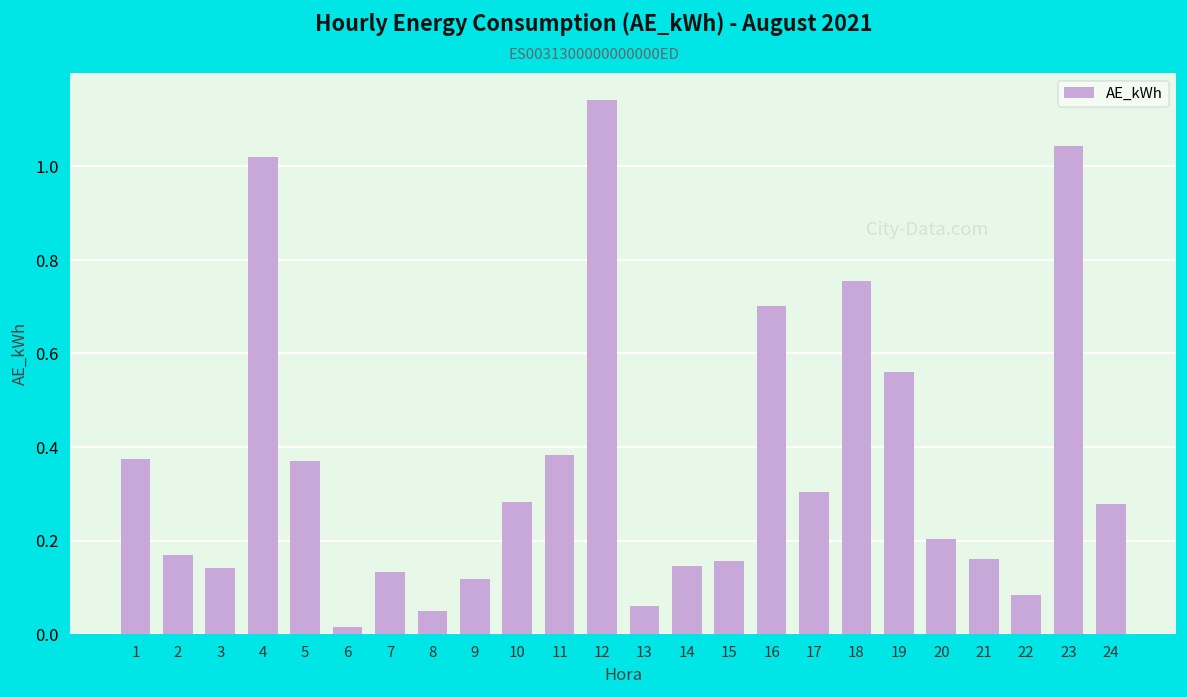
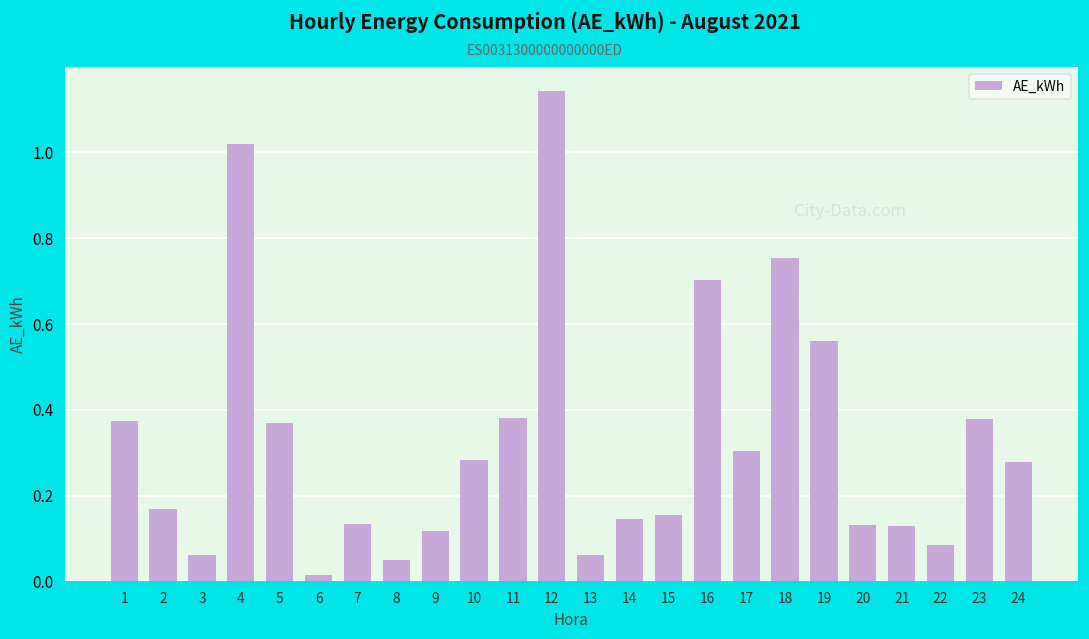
  {
    "1": 0.37,
    "2": 0.17,
-   "3": 0.14,
+   "3": 0.06,
    "4": 1.02,
    "5": 0.37,
    "6": 0.02,
    "7": 0.13,
    "8": 0.05,
    "9": 0.12,
    "10": 0.28,
    "11": 0.38,
    "12": 1.14,
    "13": 0.06,
    "14": 0.15,
    "15": 0.16,
    "16": 0.70,
    "17": 0.30,
    "18": 0.76,
    "19": 0.56,
-   "20": 0.20,
-   "21": 0.16,
+   "20": 0.13,
+   "21": 0.13,
    "22": 0.08,
-   "23": 1.04,
+   "23": 0.38,
    "24": 0.28
  }
